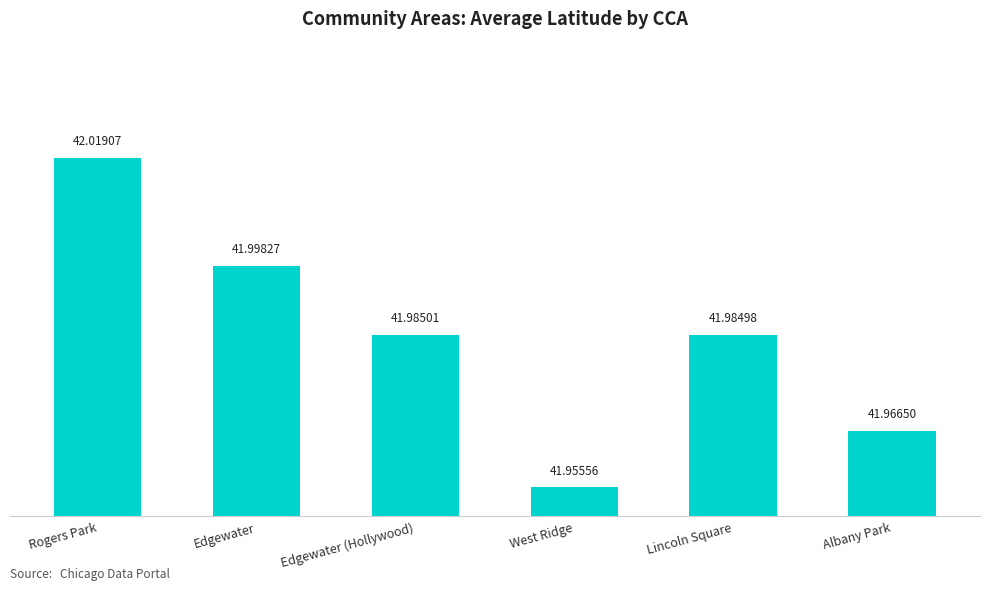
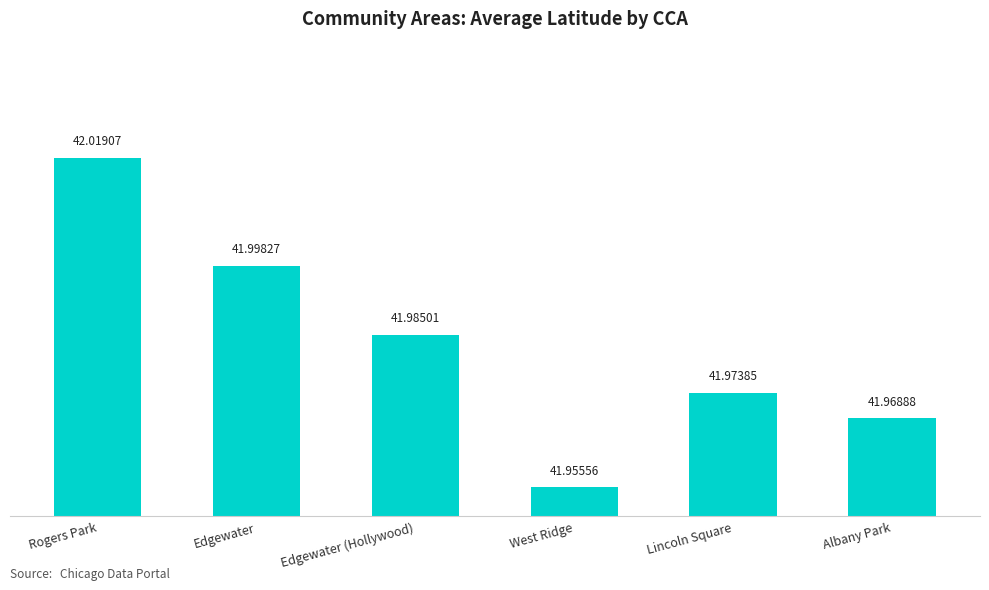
  {
    "Rogers Park": 42.01907,
    "Edgewater": 41.99827,
    "Edgewater (Hollywood)": 41.98501,
    "West Ridge": 41.95556,
-   "Lincoln Square": 41.98498,
-   "Albany Park": 41.96650
+   "Lincoln Square": 41.97385,
+   "Albany Park": 41.96888
  }
